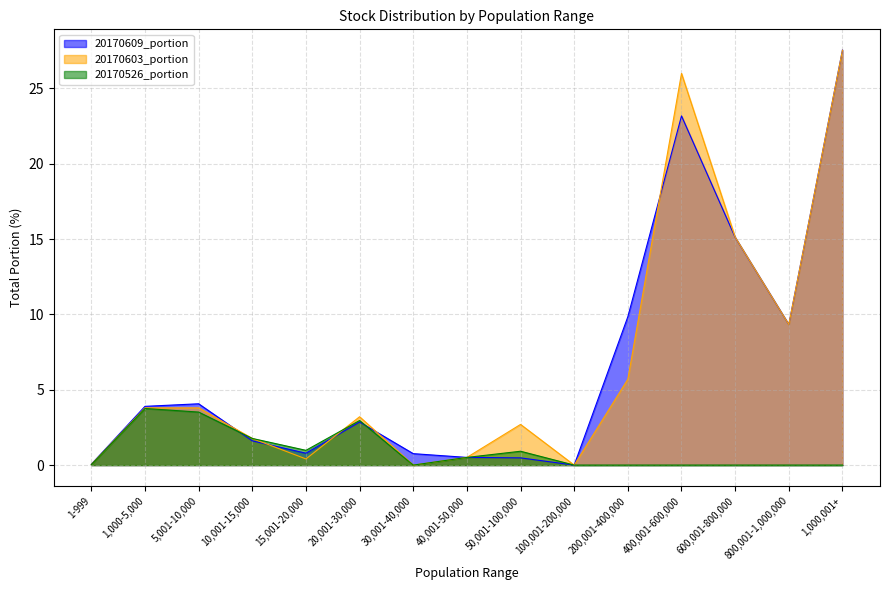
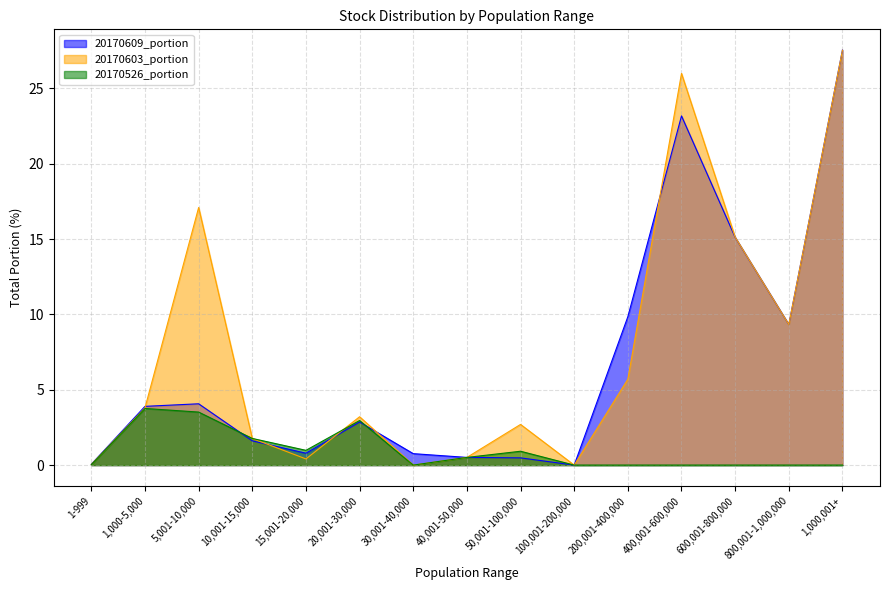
  {
    "20170609_portion": {
      "5,001-10,000": 4.1,
      "15,001-20,000": 0.8,
      "30,001-40,000": 0.8,
      "50,001-100,000": 0.5,
      "200,001-400,000": 9.9,
      "400,001-600,000": 23.2
    },
    "20170603_portion": {
-     "5,001-10,000": 3.8,
+     "5,001-10,000": 17.1,
      "15,001-20,000": 0.4,
      "20,001-30,000": 3.2,
      "50,001-100,000": 2.7,
      "200,001-400,000": 5.7,
      "400,001-600,000": 26.0
    },
    "20170526_portion": {
      "5,001-10,000": 3.5,
      "15,001-20,000": 1.0,
      "50,001-100,000": 0.9,
      "200,001-400,000": 0.0,
      "400,001-600,000": 0.0,
      "600,001-800,000": 0.0,
      "800,001-1,000,000": 0.0,
      "1,000,001+": 0.0
    }
  }
